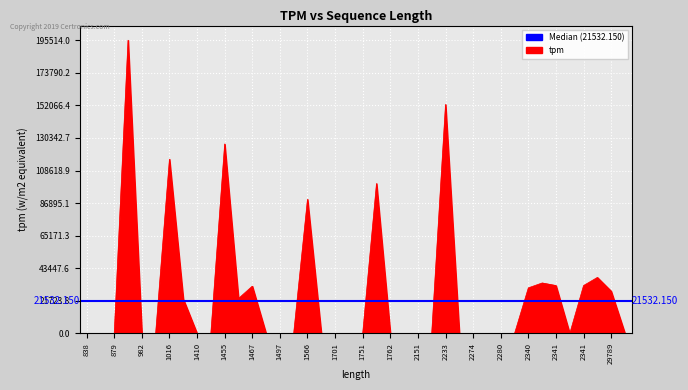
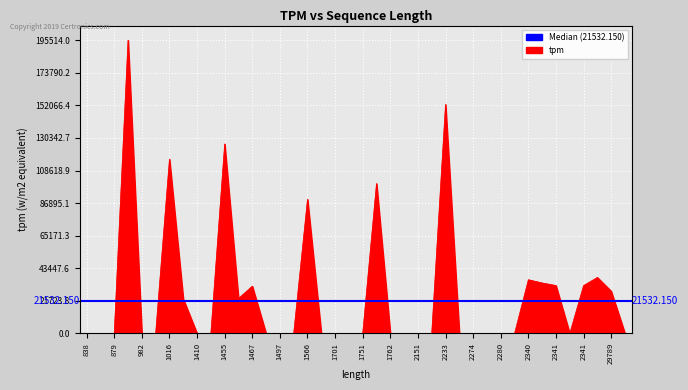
  {
    "838": 0,
    "879": 0,
    "982": 0,
    "1016": 116000,
    "1410": 0,
    "1455": 126000,
    "1467": 32000,
    "1497": 0,
    "1566": 89000,
    "1701": 0,
    "1751": 0,
    "1762": 0,
    "2151": 0,
    "2233": 153000,
    "2274": 0,
    "2280": 0,
-   "2340": 30000
+   "2340": 36000
  }
